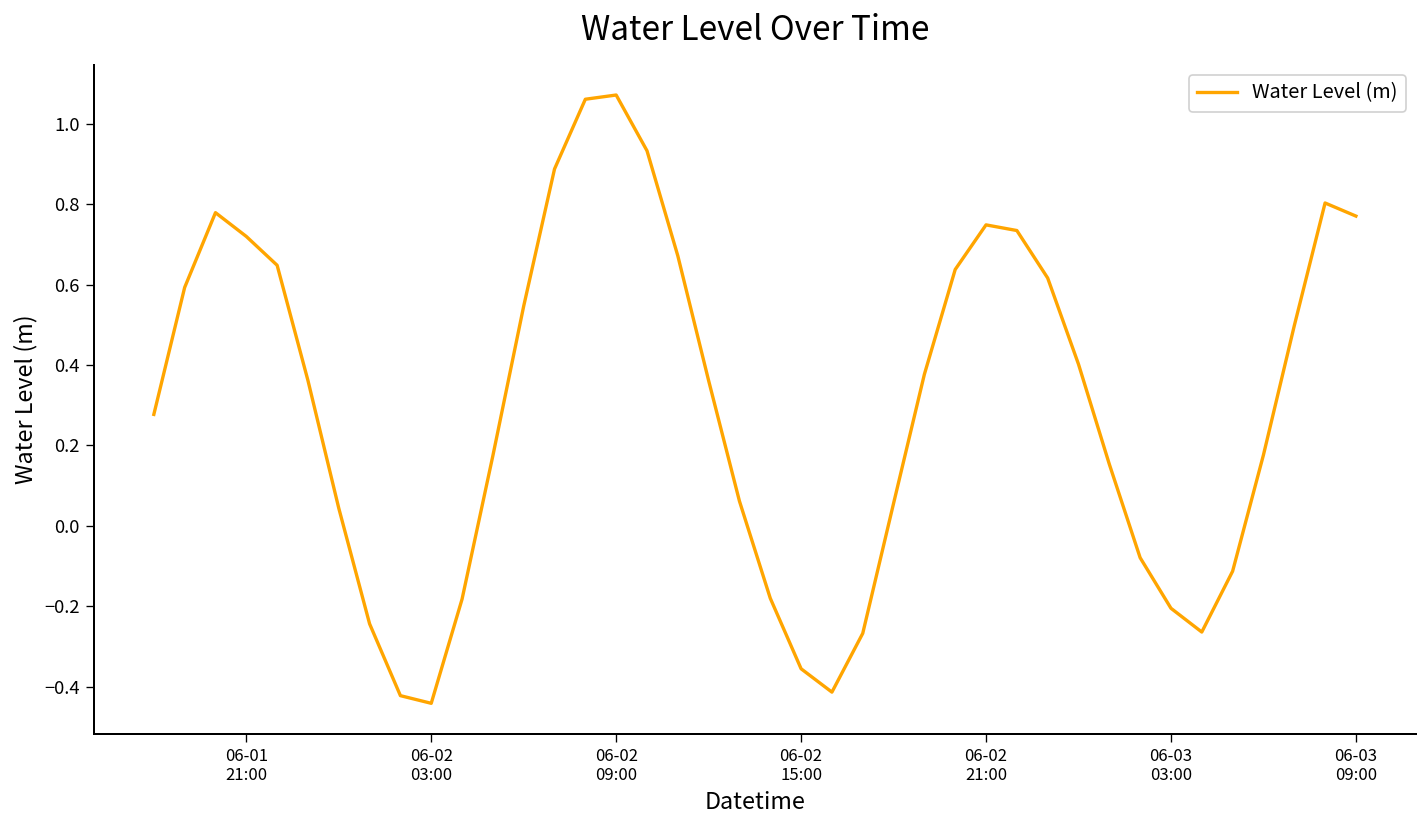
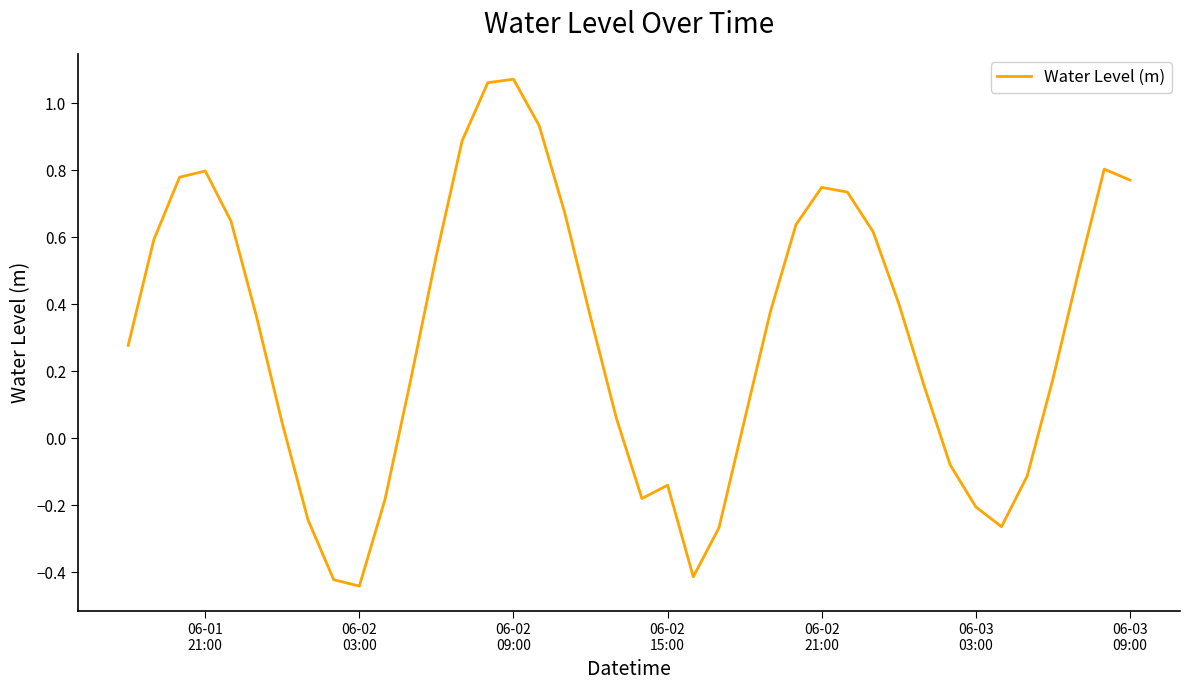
  {
-   "06-01 21:00": 0.72,
+   "06-01 21:00": 0.80,
    "06-02 03:00": -0.44,
    "06-02 09:00": 1.07,
-   "06-02 15:00": -0.36,
+   "06-02 15:00": -0.14,
    "06-02 21:00": 0.75,
    "06-03 03:00": -0.21,
    "06-03 09:00": 0.77
  }
